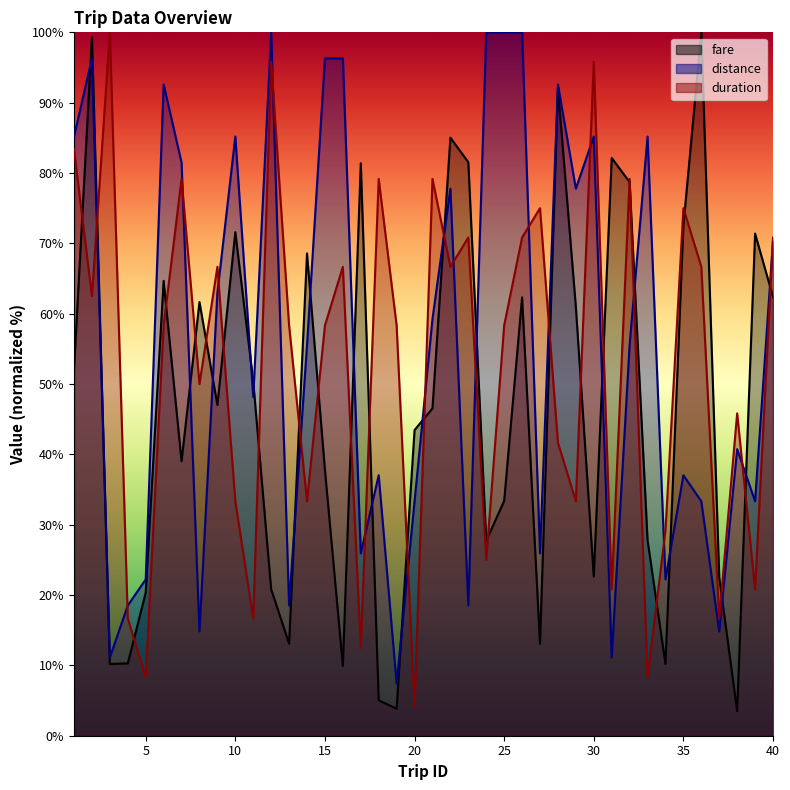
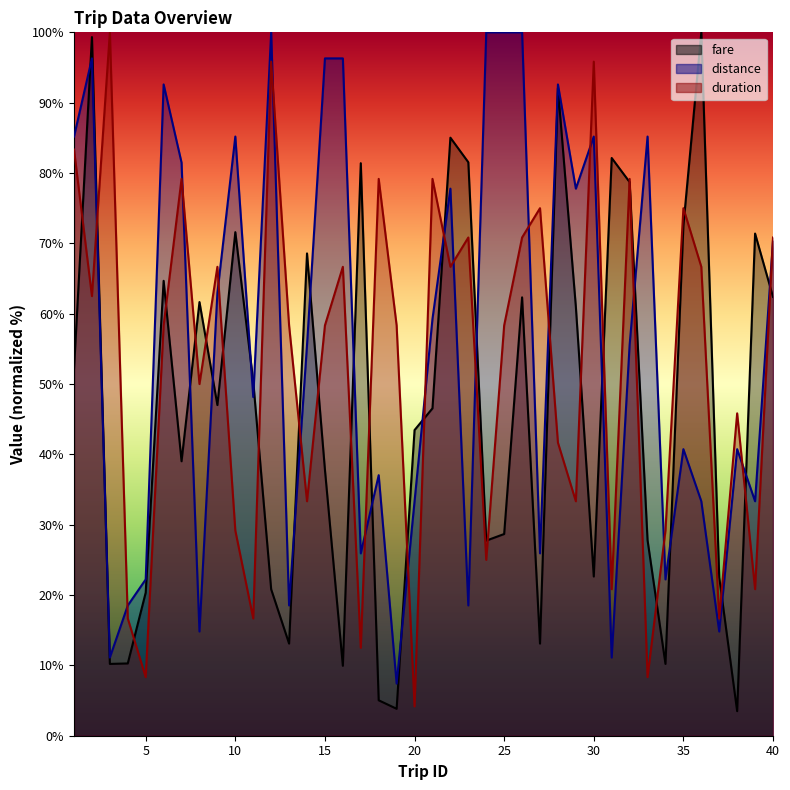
  {
    "fare": {
      "5": "20%",
      "10": "72%",
      "15": "38%",
      "20": "43%",
-     "25": "33%",
+     "25": "29%",
      "30": "23%",
      "35": "73%",
      "40": "62%"
    },
    "distance": {
      "5": "22%",
      "10": "85%",
      "15": "96%",
      "20": "33%",
      "25": "100%",
      "30": "85%",
-     "35": "37%",
+     "35": "41%",
      "40": "70%"
    },
    "duration": {
      "5": "8%",
-     "10": "33%",
+     "10": "29%",
      "15": "58%",
      "20": "4%",
      "25": "58%",
      "30": "96%",
      "35": "75%",
      "40": "71%"
    }
  }
